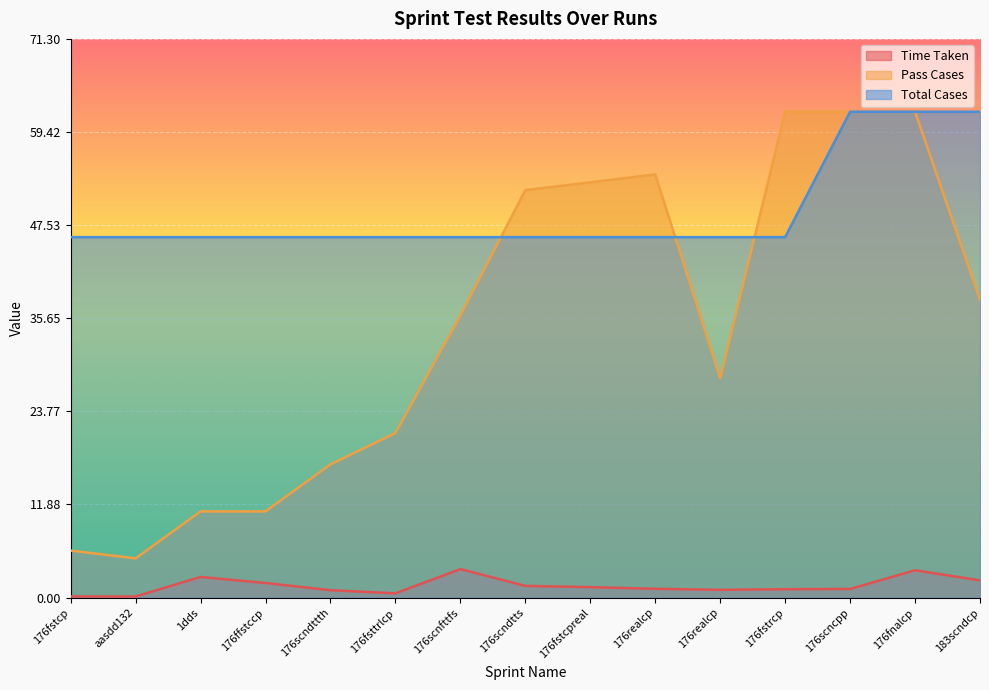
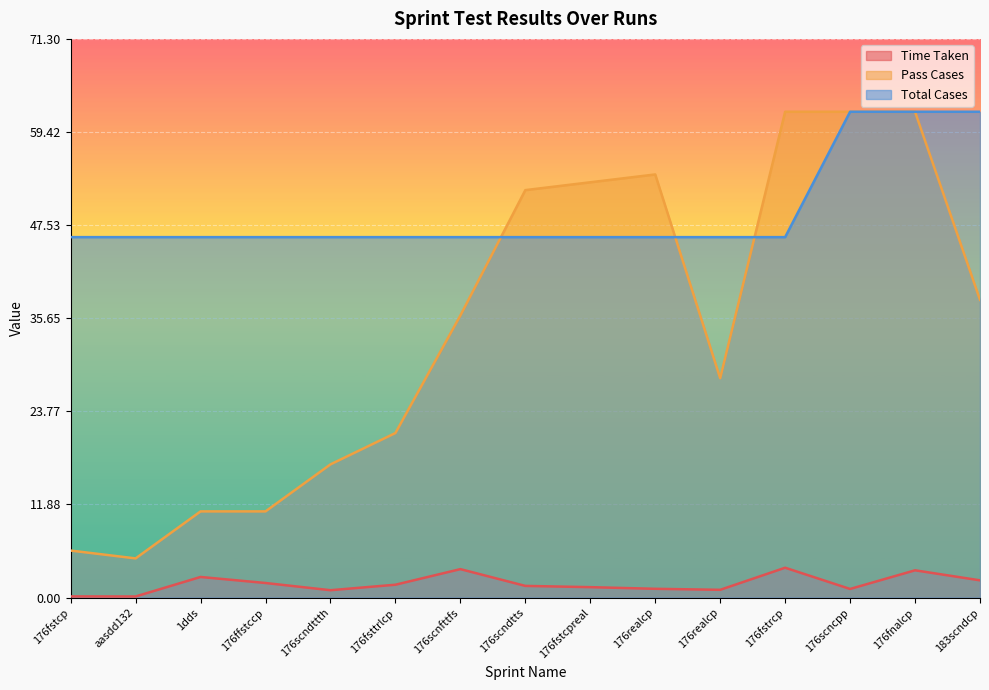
  {
    "Time Taken": {
      "176fstcp": 0,
      "aasdd132": 0,
      "1dds": 3,
      "176ffstccp": 2,
      "176scndttth": 1,
-     "176fsttrlcp": 1,
+     "176fsttrlcp": 2,
      "176scnfttfs": 4,
      "176scndtts": 1,
      "176fstcpreal": 1,
-     "176fstrcp": 1,
+     "176fstrcp": 4,
      "176scncpp": 1,
      "176fnalcp": 3,
      "183scndcp": 2
    },
    "Pass Cases": {
      "176fstcp": 6,
      "aasdd132": 5,
      "1dds": 11,
      "176ffstccp": 11,
      "176scndttth": 17,
      "176fsttrlcp": 21,
      "176scnfttfs": 36,
      "176scndtts": 52,
      "176fstcpreal": 53,
      "176fstrcp": 62,
      "183scndcp": 38
    },
    "Total Cases": {
      "176fstcp": 46,
      "aasdd132": 46,
      "1dds": 46,
      "176ffstccp": 46,
      "176scndttth": 46,
      "176fsttrlcp": 46,
      "176scnfttfs": 46,
      "176scndtts": 46,
      "176fstcpreal": 46,
      "176fstrcp": 46,
      "183scndcp": 62
    }
  }
